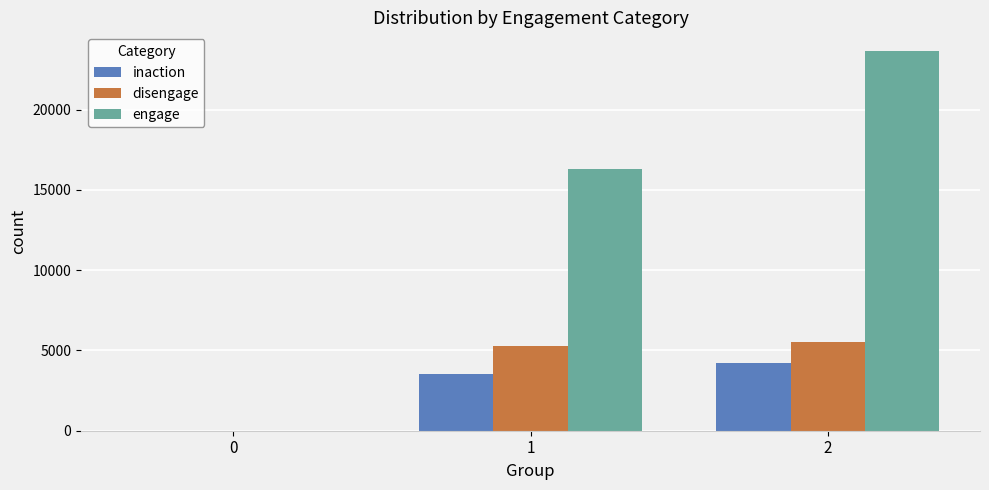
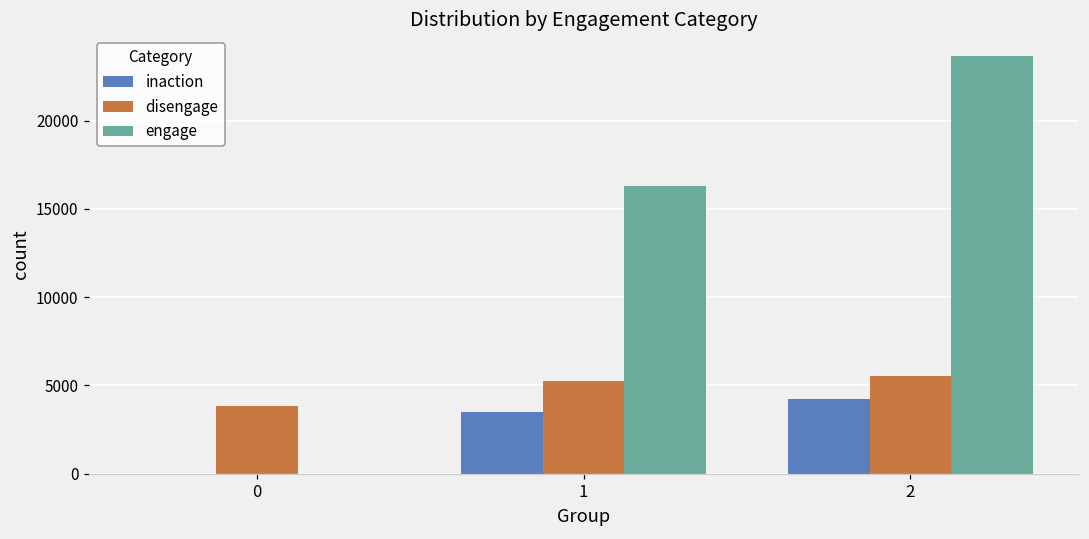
  {
    "disengage": {
-     "0": 0,
+     "0": 3800,
      "1": 5300,
      "2": 5500
    }
  }
